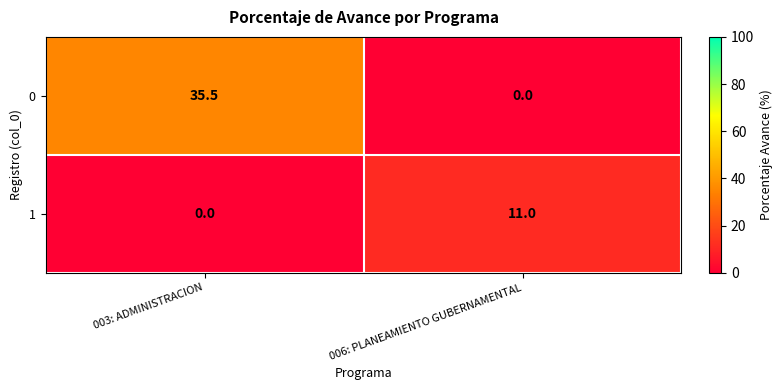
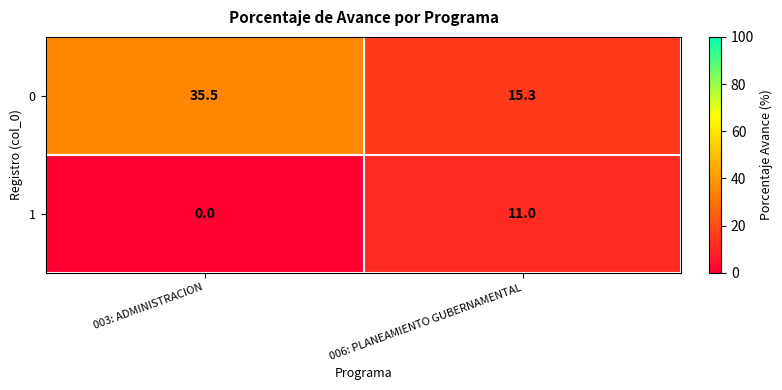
  {
    "0": {
      "003: ADMINISTRACION": 35.5,
-     "006: PLANEAMIENTO GUBERNAMENTAL": 0.0
+     "006: PLANEAMIENTO GUBERNAMENTAL": 15.3
    },
    "1": {
      "003: ADMINISTRACION": 0.0,
      "006: PLANEAMIENTO GUBERNAMENTAL": 11.0
    }
  }
